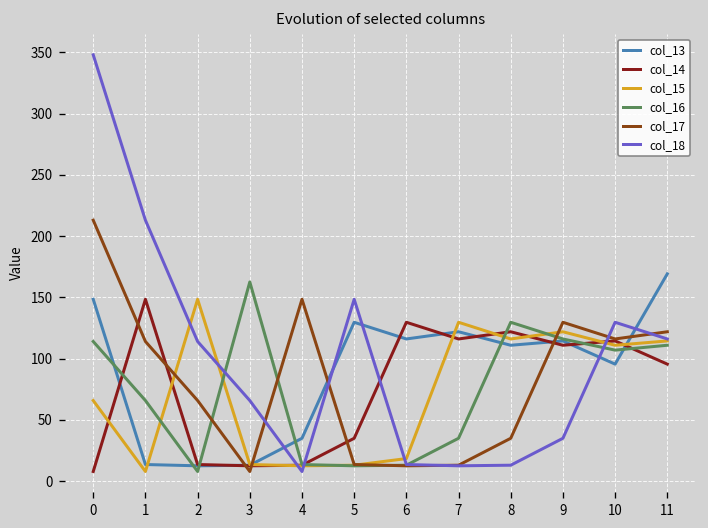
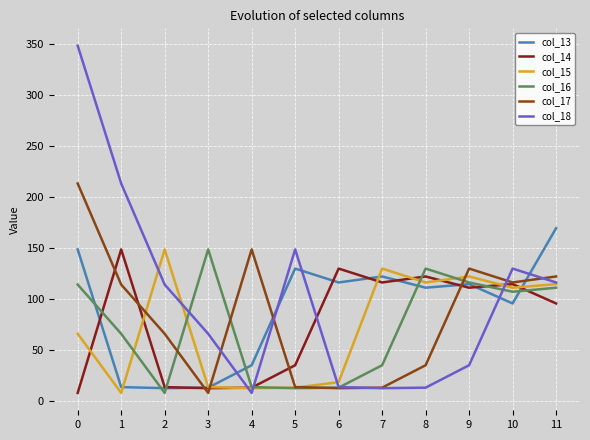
  {
    "col_15": {
      "0": 66,
      "1": 8,
      "2": 148,
      "6": 18,
      "7": 130,
      "8": 116,
      "9": 122,
      "10": 111
    },
    "col_16": {
      "0": 114,
      "1": 66,
      "2": 8,
-     "3": 163,
+     "3": 148,
      "7": 35,
      "8": 130,
      "10": 107,
      "11": 111
    }
  }
